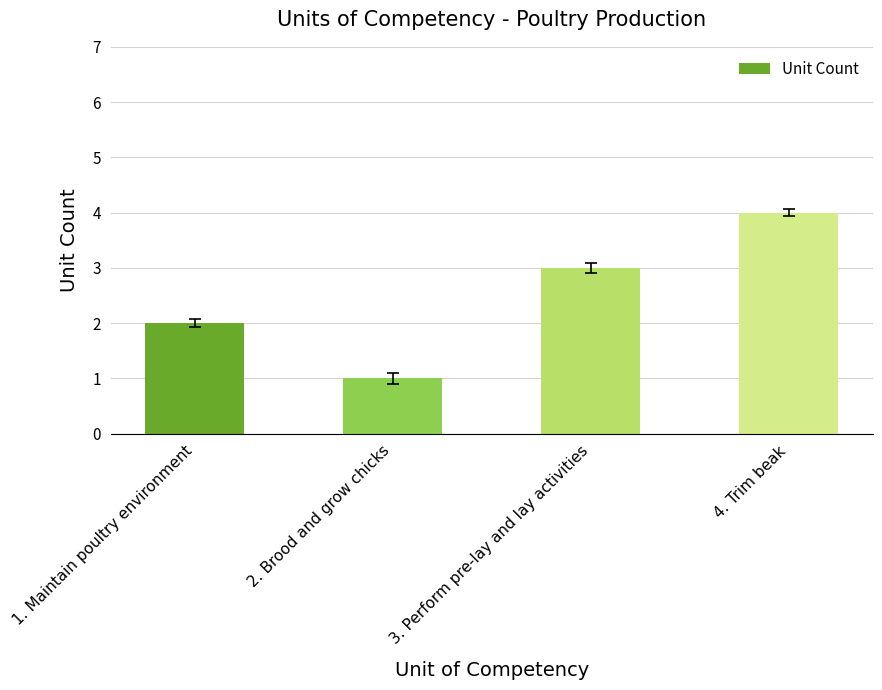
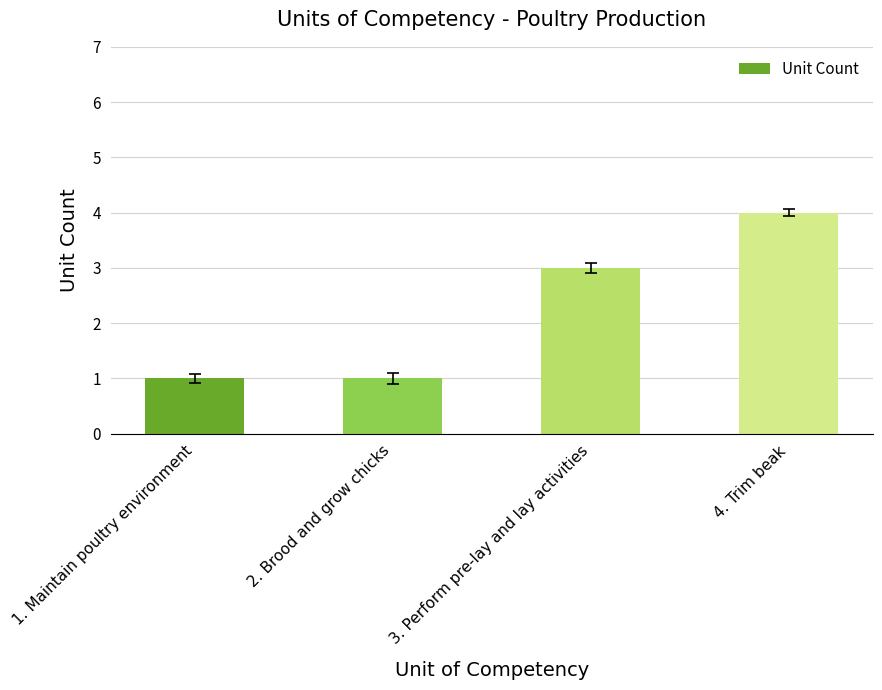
  {
    "Unit Count": {
-     "1. Maintain poultry environment": 2,
+     "1. Maintain poultry environment": 1,
      "2. Brood and grow chicks": 1,
      "3. Perform pre-lay and lay activities": 3,
      "4. Trim beak": 4
    }
  }
